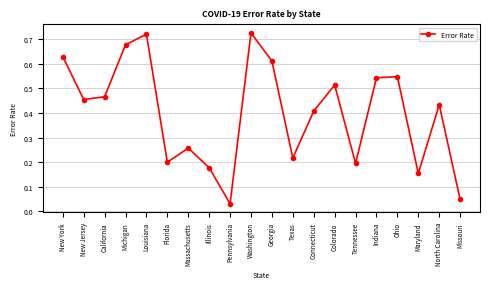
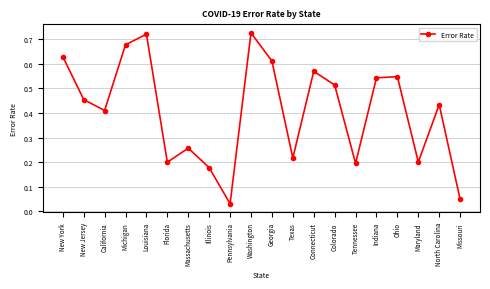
  {
    "New York": 0.63,
    "New Jersey": 0.45,
-   "California": 0.47,
+   "California": 0.41,
    "Michigan": 0.68,
    "Louisiana": 0.72,
    "Florida": 0.20,
    "Massachusetts": 0.26,
    "Illinois": 0.18,
    "Pennsylvania": 0.03,
    "Washington": 0.73,
    "Georgia": 0.61,
    "Texas": 0.22,
-   "Connecticut": 0.41,
+   "Connecticut": 0.57,
    "Colorado": 0.51,
    "Tennessee": 0.20,
    "Indiana": 0.54,
    "Ohio": 0.55,
-   "Maryland": 0.15,
+   "Maryland": 0.20,
    "North Carolina": 0.43,
    "Missouri": 0.05
  }
